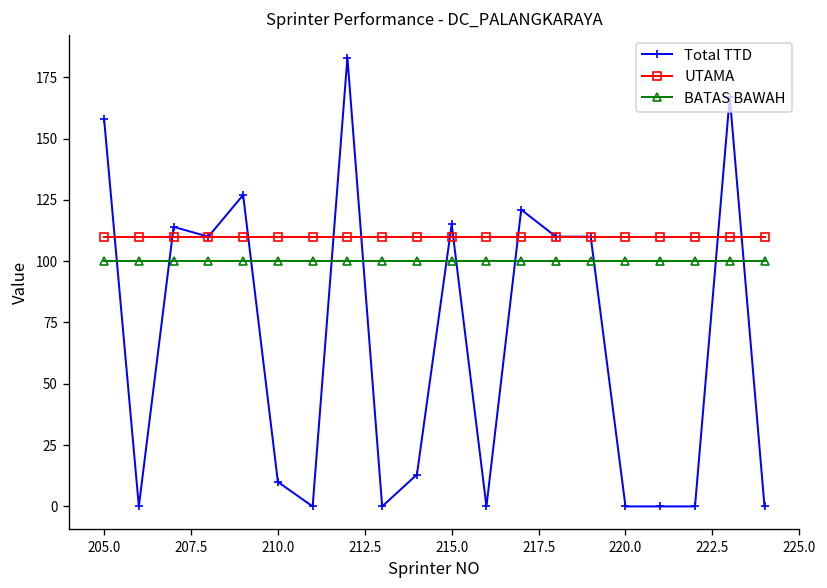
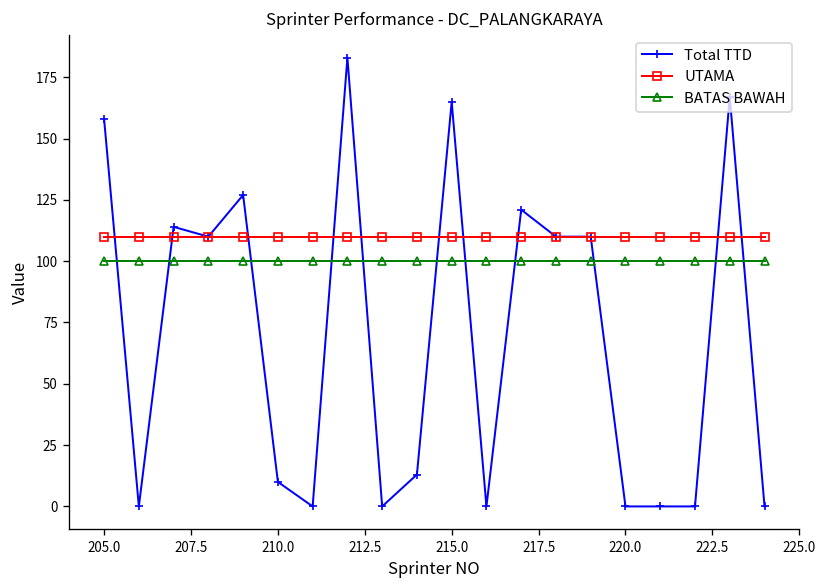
  {
    "Total TTD": {
      "205.0": 158,
      "210.0": 10,
-     "215.0": 115,
+     "215.0": 165,
      "220.0": 0
    },
    "UTAMA": {
      "205.0": 110,
      "210.0": 110,
      "215.0": 110,
      "220.0": 110
    },
    "BATAS BAWAH": {
      "205.0": 100,
      "210.0": 100,
      "215.0": 100,
      "220.0": 100
    }
  }
